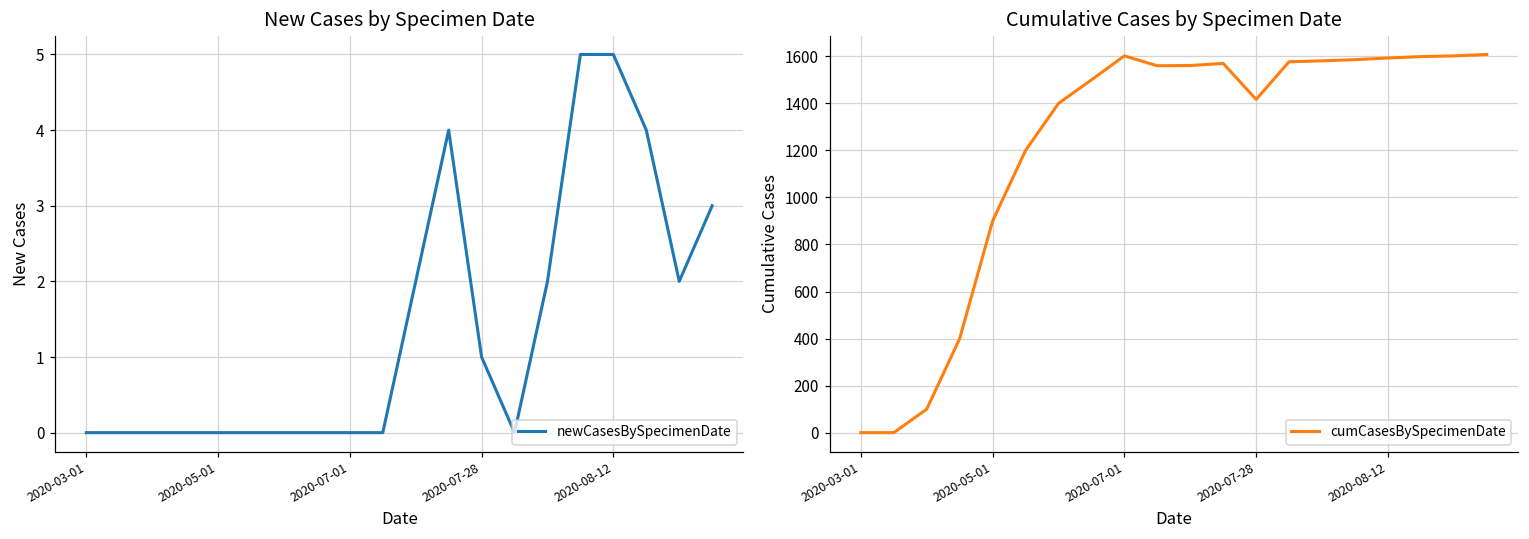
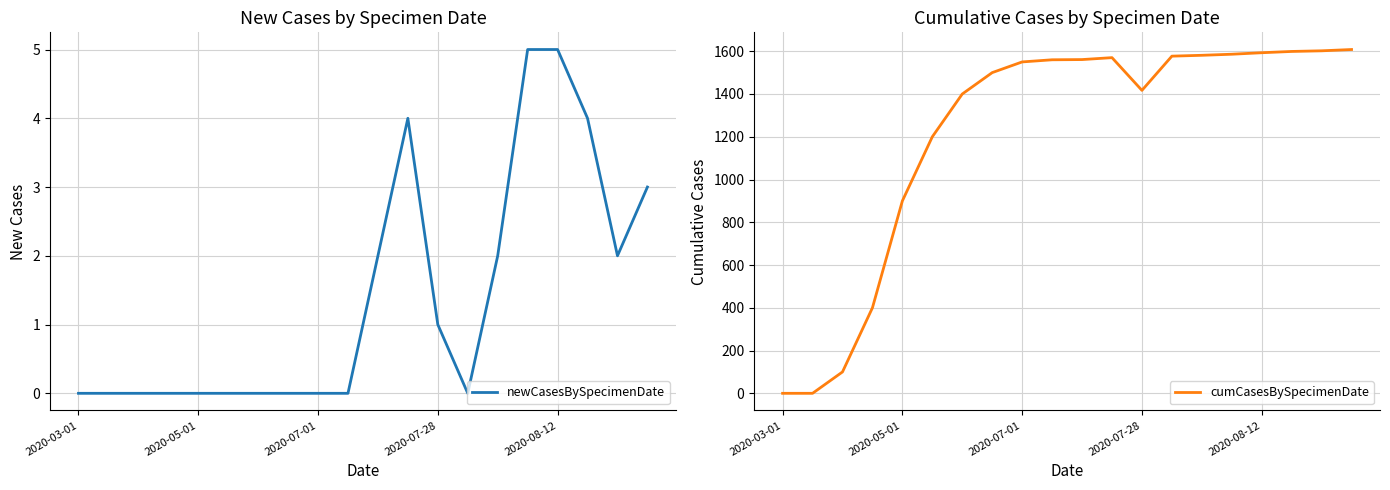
  {
    "New Cases by Specimen Date": {
      "2020-03-01": 0.0,
      "2020-05-01": 0.0,
      "2020-07-01": 0.0,
      "2020-07-28": 1.0,
      "2020-08-12": 5.0
    },
    "Cumulative Cases by Specimen Date": {
      "2020-03-01": 0,
      "2020-05-01": 900,
-     "2020-07-01": 1600,
+     "2020-07-01": 1550,
      "2020-07-28": 1420,
      "2020-08-12": 1590
    }
  }
